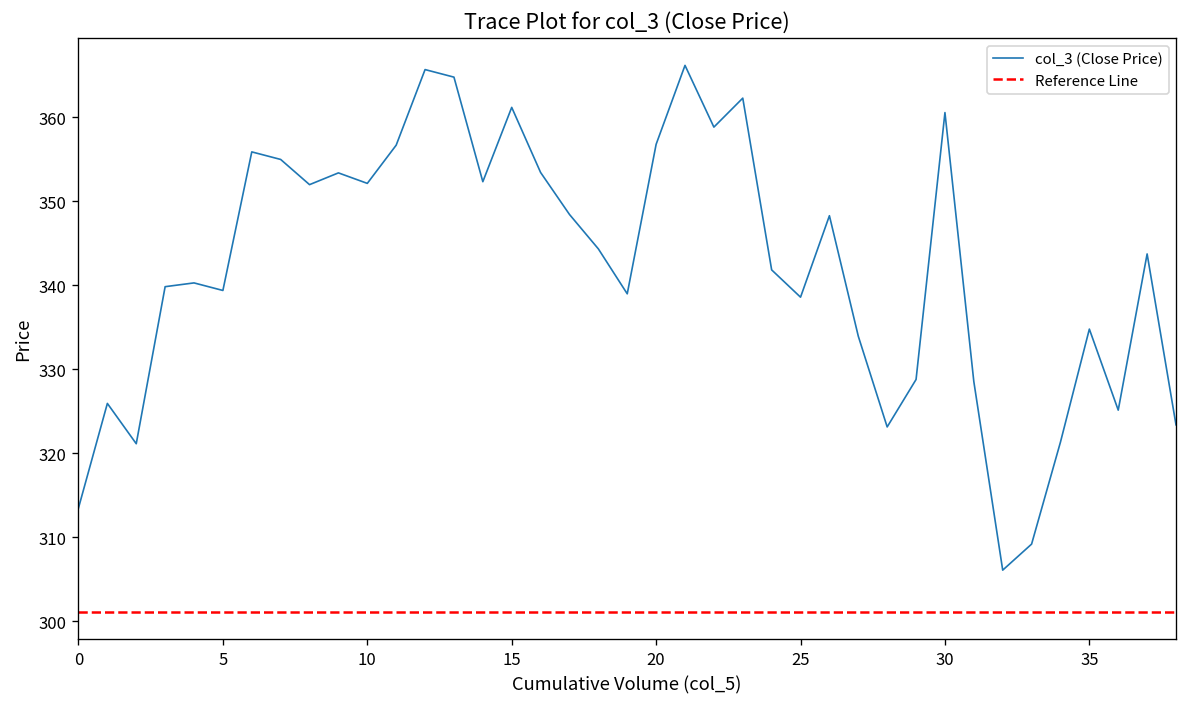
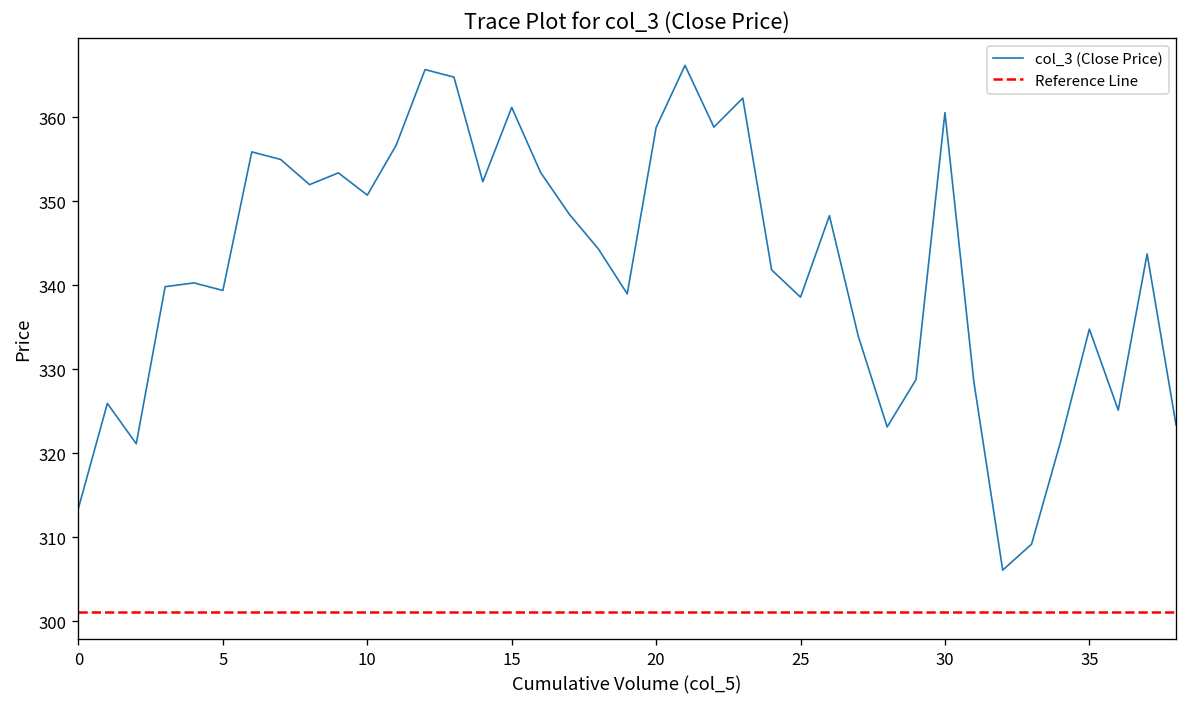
  {
    "0": 314,
    "5": 339,
-   "10": 352,
+   "10": 351,
    "15": 361,
-   "20": 357,
+   "20": 359,
    "25": 339,
    "30": 361,
    "35": 335
  }
